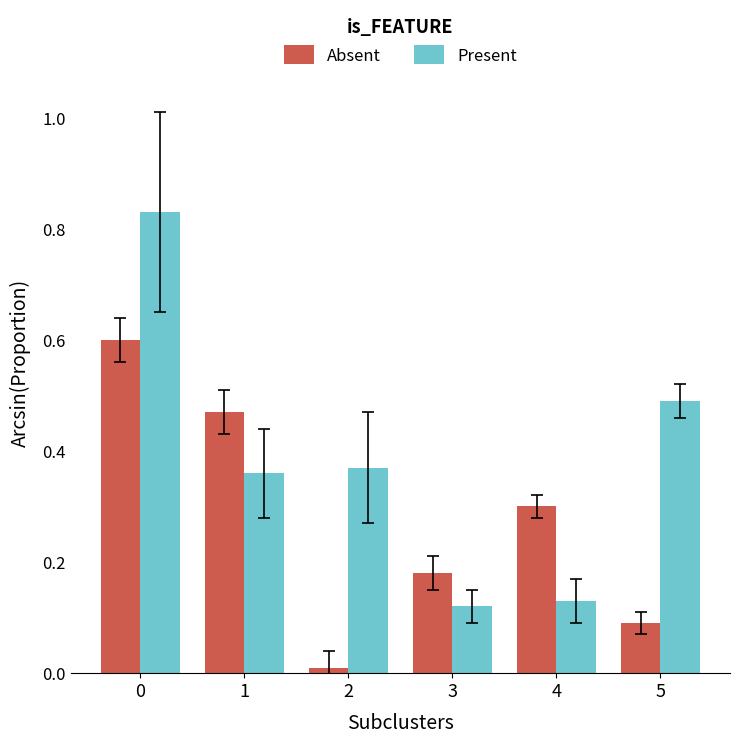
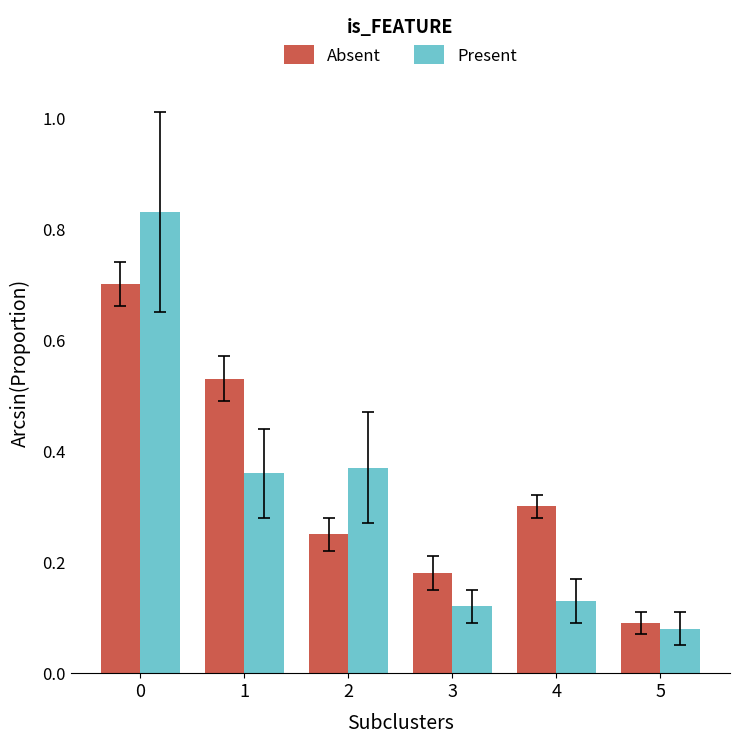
  {
    "Absent": {
-     "0": 0.6,
-     "1": 0.47,
-     "2": 0.01,
+     "0": 0.7,
+     "1": 0.53,
+     "2": 0.25,
      "3": 0.18,
      "4": 0.30,
      "5": 0.09
    },
    "Present": {
      "0": 0.83,
      "1": 0.36,
      "2": 0.37,
      "3": 0.12,
      "4": 0.13,
-     "5": 0.49
+     "5": 0.08
    }
  }
